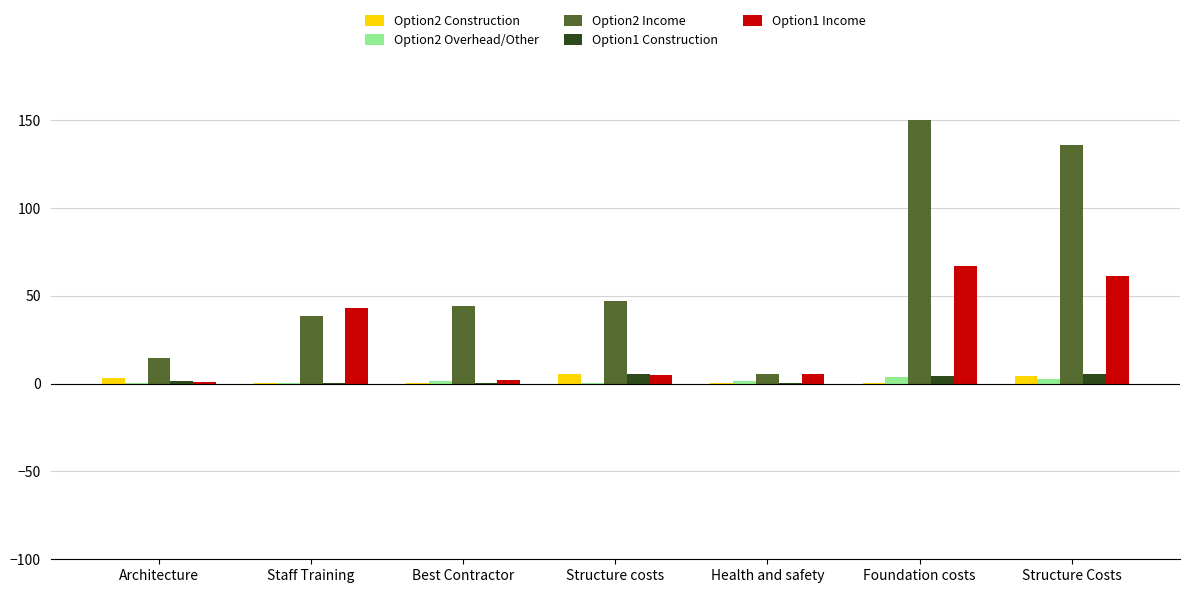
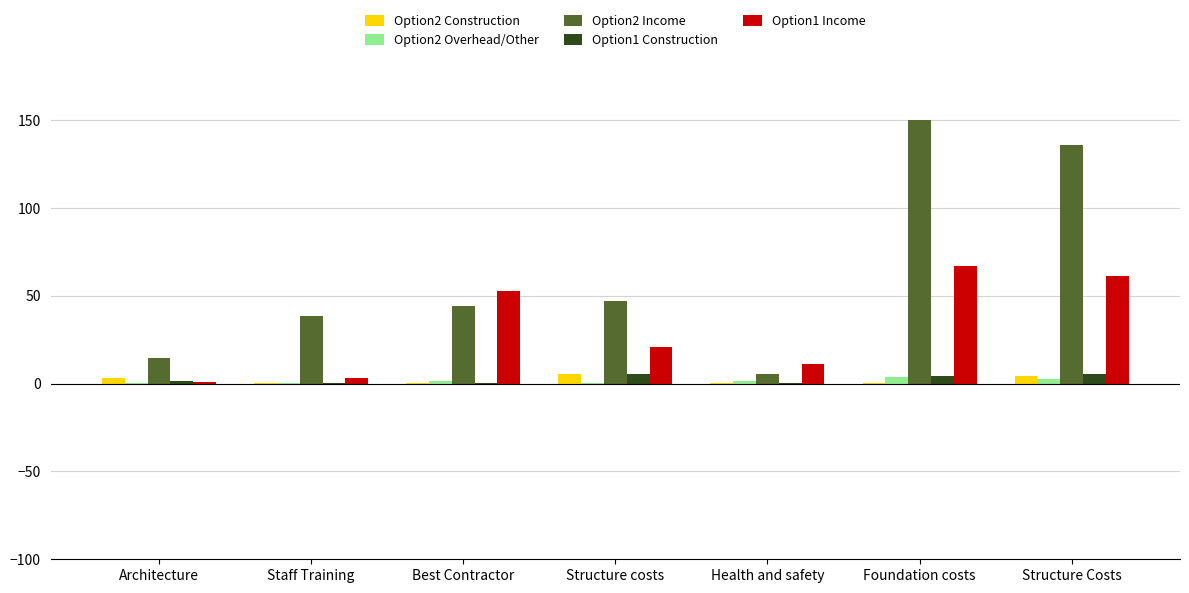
  {
    "Option2 Construction": {
      "Architecture": 3,
      "Structure costs": 6,
      "Structure Costs": 4
    },
    "Option2 Overhead/Other": {
      "Foundation costs": 4,
      "Structure Costs": 3
    },
    "Option1 Income": {
-     "Staff Training": 43,
-     "Best Contractor": 2,
-     "Structure costs": 5,
-     "Health and safety": 5,
+     "Staff Training": 3,
+     "Best Contractor": 53,
+     "Structure costs": 21,
+     "Health and safety": 11,
      "Foundation costs": 67,
      "Structure Costs": 61
    }
  }
